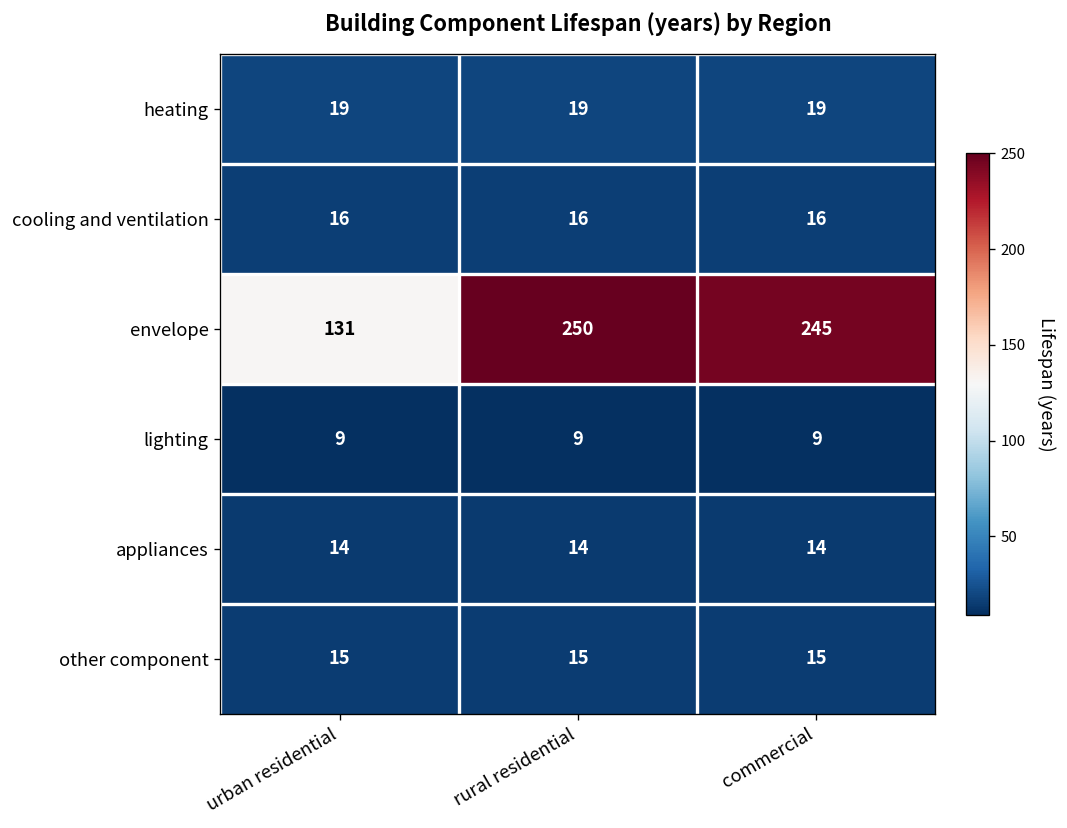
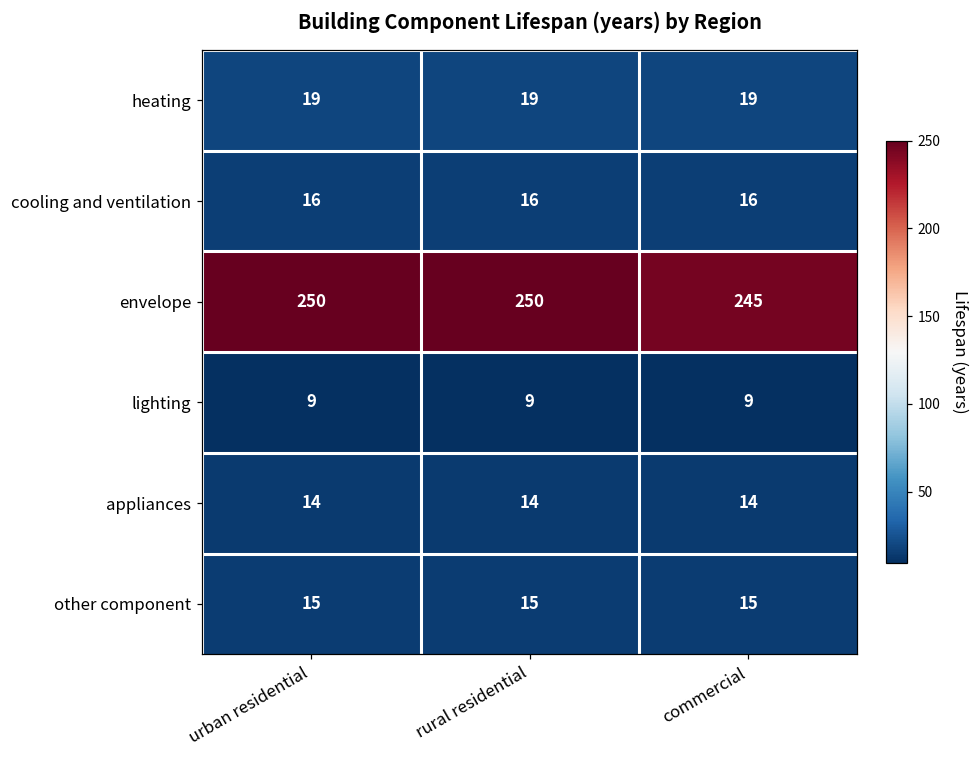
  {
    "heating": {
      "urban residential": 19,
      "rural residential": 19,
      "commercial": 19
    },
    "cooling and ventilation": {
      "urban residential": 16,
      "rural residential": 16,
      "commercial": 16
    },
    "envelope": {
-     "urban residential": 131,
+     "urban residential": 250,
      "rural residential": 250,
      "commercial": 245
    },
    "lighting": {
      "urban residential": 9,
      "rural residential": 9,
      "commercial": 9
    },
    "appliances": {
      "urban residential": 14,
      "rural residential": 14,
      "commercial": 14
    },
    "other component": {
      "urban residential": 15,
      "rural residential": 15,
      "commercial": 15
    }
  }
